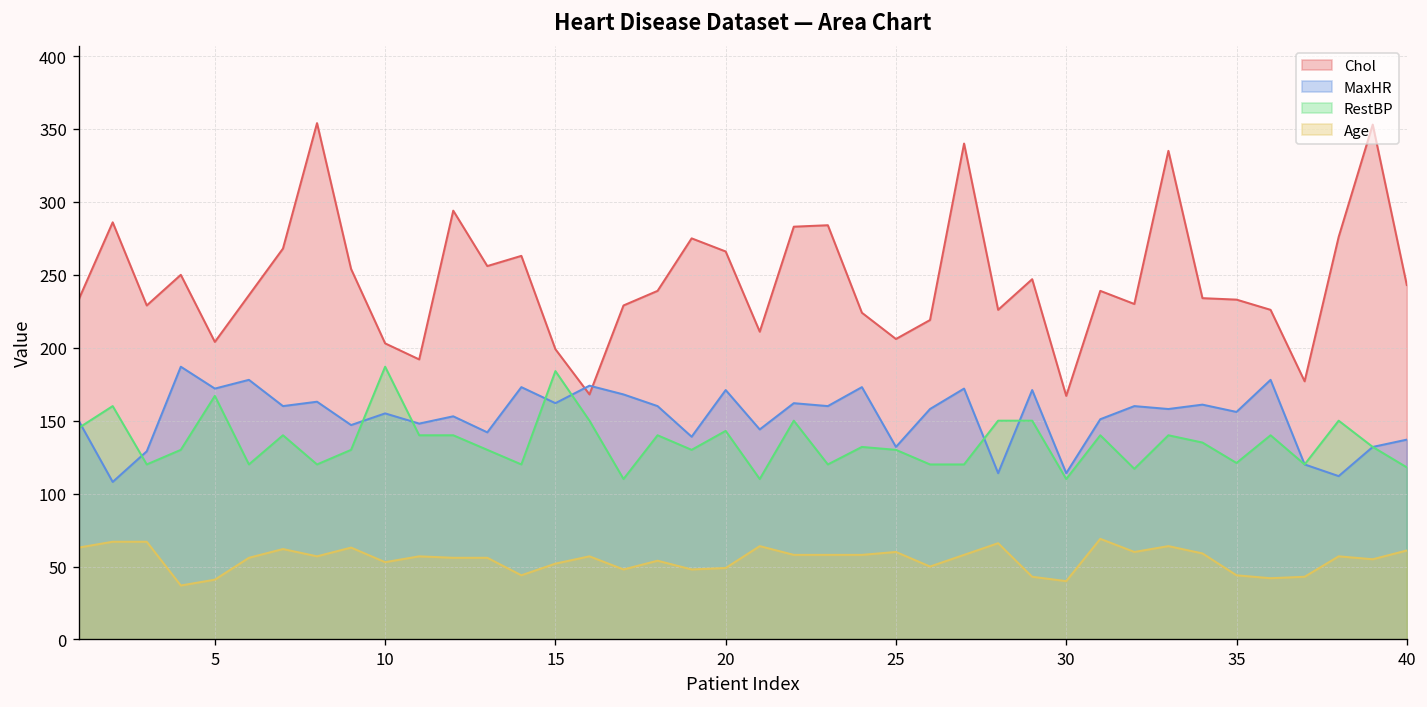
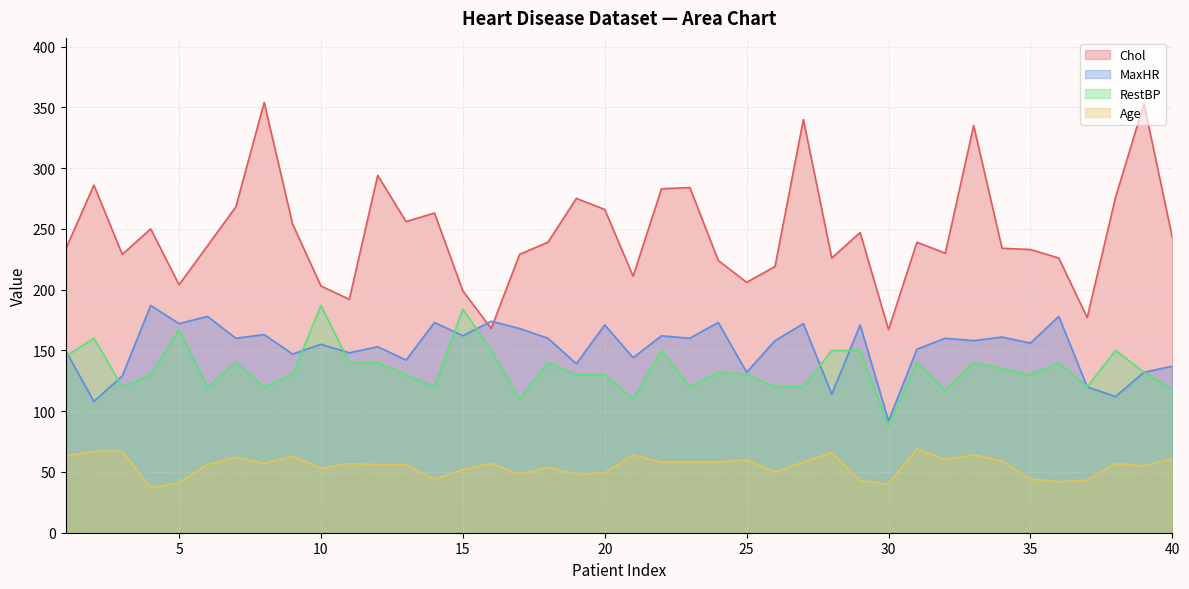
  {
    "MaxHR": {
      "5": 172,
      "10": 155,
      "15": 162,
      "20": 171,
-     "30": 114,
+     "30": 92,
      "35": 156,
      "40": 137
    },
    "RestBP": {
      "5": 167,
      "10": 187,
      "15": 184,
-     "20": 143,
-     "30": 110,
-     "35": 121,
+     "20": 130,
+     "30": 88,
+     "35": 130,
      "40": 118
    }
  }
